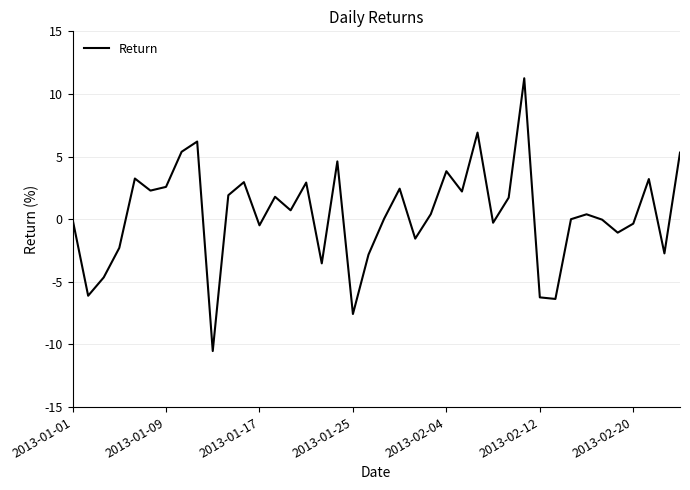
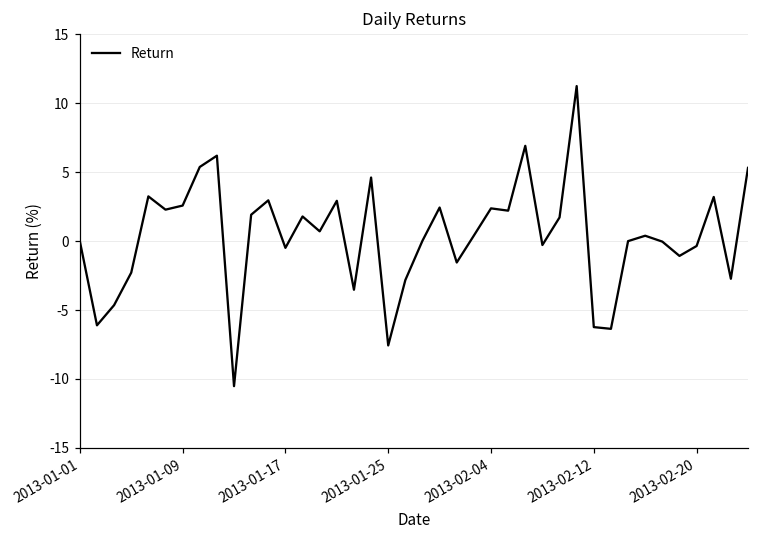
  {
    "2013-01-01": 0.0,
    "2013-01-09": 2.6,
    "2013-01-17": -0.5,
    "2013-01-25": -7.6,
-   "2013-02-04": 3.8,
+   "2013-02-04": 2.4,
    "2013-02-12": -6.2,
    "2013-02-20": -0.4
  }
